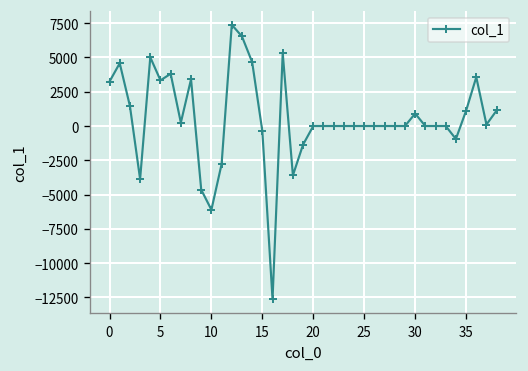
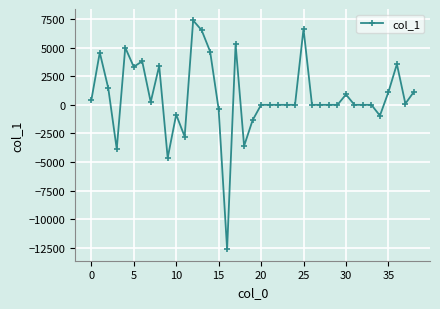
  {
-   "0": 3200,
+   "0": 400,
    "5": 3300,
-   "10": -6100,
+   "10": -900,
    "15": -400,
    "20": 0,
-   "25": 0,
+   "25": 6700,
    "30": 900,
    "35": 1100
  }
